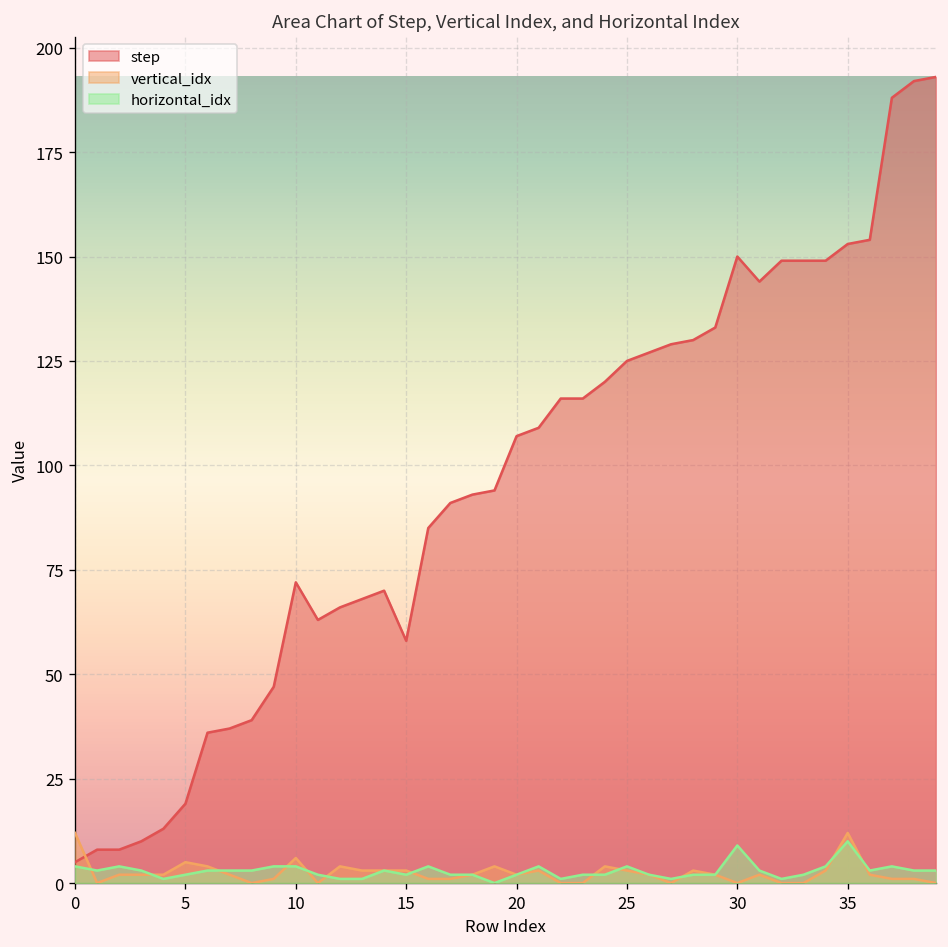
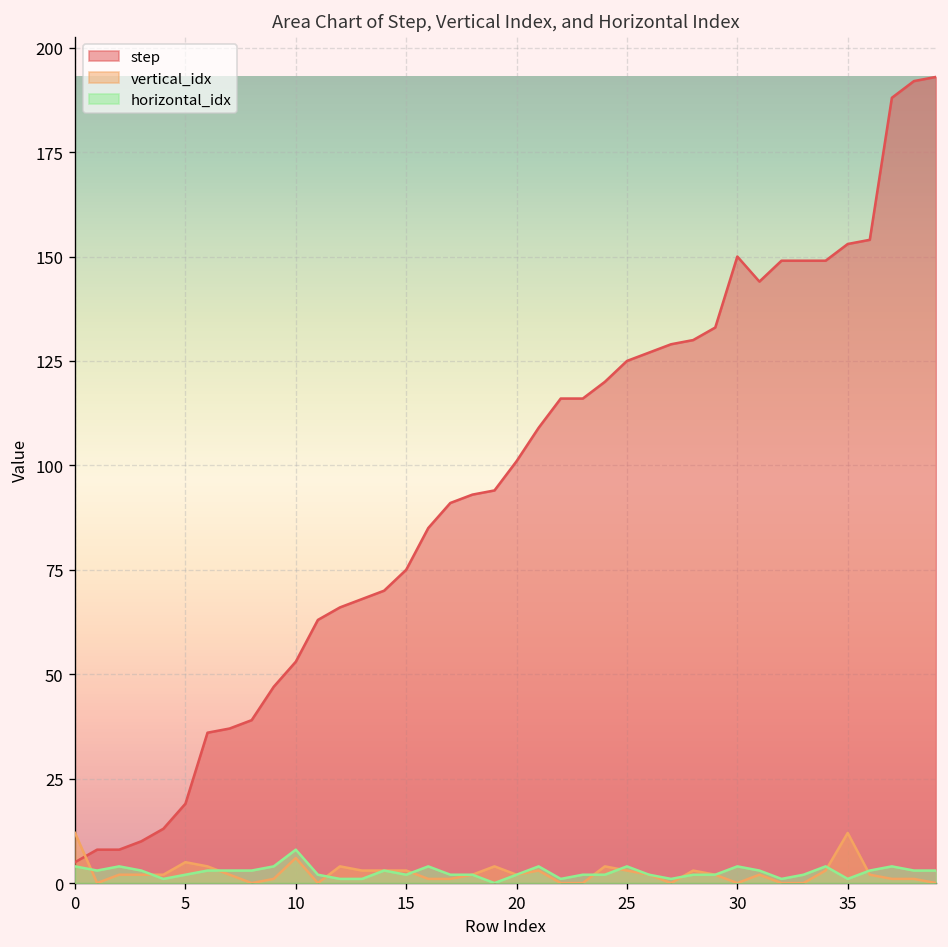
  {
    "step": {
      "0": 5,
      "5": 19,
-     "10": 72,
-     "15": 58,
-     "20": 107,
+     "10": 53,
+     "15": 75,
+     "20": 101,
      "25": 125,
      "30": 150,
      "35": 153
    },
    "vertical_idx": {
      "0": 12,
      "5": 5,
      "10": 6,
      "15": 3,
      "25": 3,
      "30": 0,
      "35": 12
    },
    "horizontal_idx": {
      "0": 4,
      "5": 2,
-     "10": 4,
+     "10": 8,
      "15": 2,
      "25": 4,
-     "30": 9,
-     "35": 10
+     "30": 4,
+     "35": 1
    }
  }
